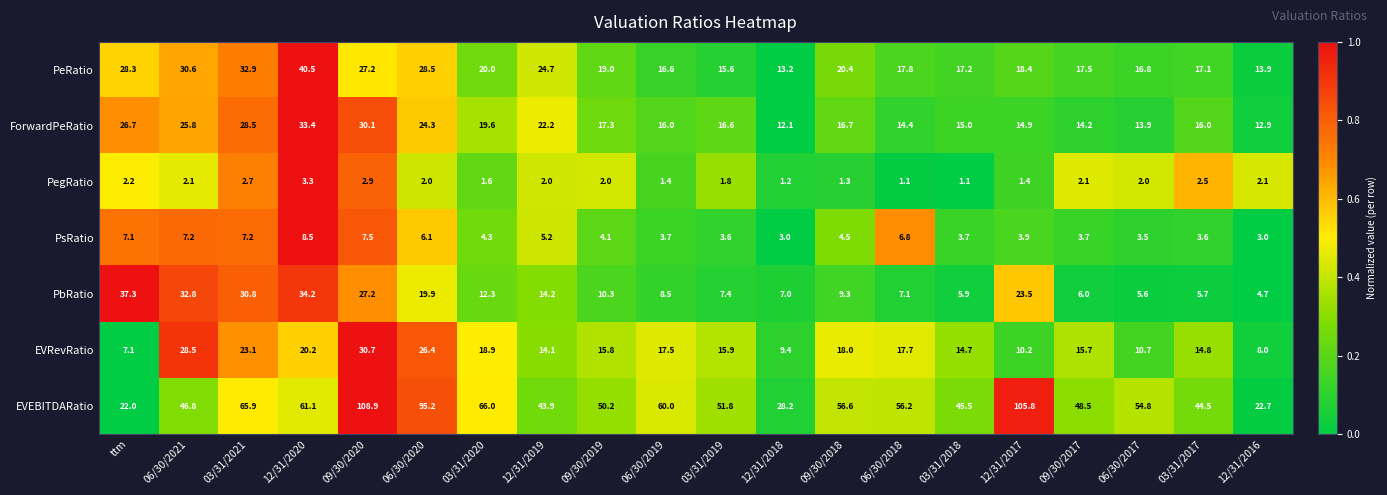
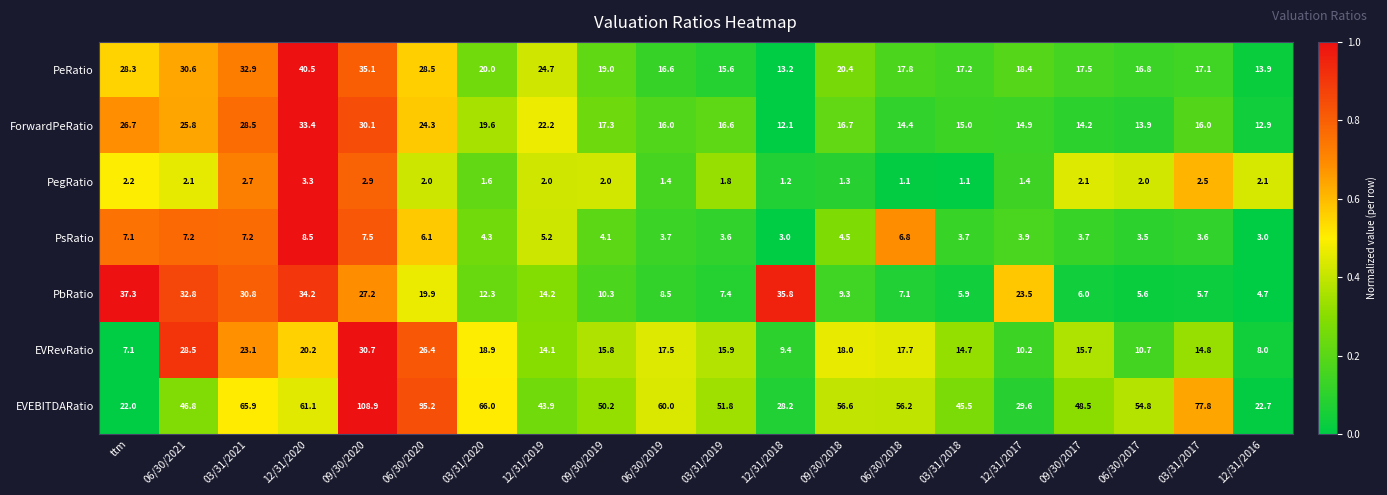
  {
    "PeRatio": {
      "ttm": 28.3,
      "06/30/2021": 30.6,
      "03/31/2021": 32.9,
      "12/31/2020": 40.5,
-     "09/30/2020": 27.2,
+     "09/30/2020": 35.1,
      "06/30/2020": 28.5,
      "03/31/2020": 20.0,
      "12/31/2019": 24.7,
      "09/30/2019": 19.0,
      "06/30/2019": 16.6,
      "03/31/2019": 15.6,
      "12/31/2018": 13.2,
      "09/30/2018": 20.4,
      "06/30/2018": 17.8,
      "03/31/2018": 17.2,
      "12/31/2017": 18.4,
      "09/30/2017": 17.5,
      "06/30/2017": 16.8,
      "03/31/2017": 17.1,
      "12/31/2016": 13.9
    },
    "ForwardPeRatio": {
      "ttm": 26.7,
      "06/30/2021": 25.8,
      "03/31/2021": 28.5,
      "12/31/2020": 33.4,
      "09/30/2020": 30.1,
      "06/30/2020": 24.3,
      "03/31/2020": 19.6,
      "12/31/2019": 22.2,
      "09/30/2019": 17.3,
      "06/30/2019": 16.0,
      "03/31/2019": 16.6,
      "12/31/2018": 12.1,
      "09/30/2018": 16.7,
      "06/30/2018": 14.4,
      "03/31/2018": 15.0,
      "12/31/2017": 14.9,
      "09/30/2017": 14.2,
      "06/30/2017": 13.9,
      "03/31/2017": 16.0,
      "12/31/2016": 12.9
    },
    "PegRatio": {
      "ttm": 2.2,
      "06/30/2021": 2.1,
      "03/31/2021": 2.7,
      "12/31/2020": 3.3,
      "09/30/2020": 2.9,
      "06/30/2020": 2.0,
      "03/31/2020": 1.6,
      "12/31/2019": 2.0,
      "09/30/2019": 2.0,
      "06/30/2019": 1.4,
      "03/31/2019": 1.8,
      "12/31/2018": 1.2,
      "09/30/2018": 1.3,
      "06/30/2018": 1.1,
      "03/31/2018": 1.1,
      "12/31/2017": 1.4,
      "09/30/2017": 2.1,
      "06/30/2017": 2.0,
      "03/31/2017": 2.5,
      "12/31/2016": 2.1
    },
    "PsRatio": {
      "ttm": 7.1,
      "06/30/2021": 7.2,
      "03/31/2021": 7.2,
      "12/31/2020": 8.5,
      "09/30/2020": 7.5,
      "06/30/2020": 6.1,
      "03/31/2020": 4.3,
      "12/31/2019": 5.2,
      "09/30/2019": 4.1,
      "06/30/2019": 3.7,
      "03/31/2019": 3.6,
      "12/31/2018": 3.0,
      "09/30/2018": 4.5,
      "06/30/2018": 6.8,
      "03/31/2018": 3.7,
      "12/31/2017": 3.9,
      "09/30/2017": 3.7,
      "06/30/2017": 3.5,
      "03/31/2017": 3.6,
      "12/31/2016": 3.0
    },
    "PbRatio": {
      "ttm": 37.3,
      "06/30/2021": 32.8,
      "03/31/2021": 30.8,
      "12/31/2020": 34.2,
      "09/30/2020": 27.2,
      "06/30/2020": 19.9,
      "03/31/2020": 12.3,
      "12/31/2019": 14.2,
      "09/30/2019": 10.3,
      "06/30/2019": 8.5,
      "03/31/2019": 7.4,
-     "12/31/2018": 7.0,
+     "12/31/2018": 35.8,
      "09/30/2018": 9.3,
      "06/30/2018": 7.1,
      "03/31/2018": 5.9,
      "12/31/2017": 23.5,
      "09/30/2017": 6.0,
      "06/30/2017": 5.6,
      "03/31/2017": 5.7,
      "12/31/2016": 4.7
    },
    "EVRevRatio": {
      "ttm": 7.1,
      "06/30/2021": 28.5,
      "03/31/2021": 23.1,
      "12/31/2020": 20.2,
      "09/30/2020": 30.7,
      "06/30/2020": 26.4,
      "03/31/2020": 18.9,
      "12/31/2019": 14.1,
      "09/30/2019": 15.8,
      "06/30/2019": 17.5,
      "03/31/2019": 15.9,
      "12/31/2018": 9.4,
      "09/30/2018": 18.0,
      "06/30/2018": 17.7,
      "03/31/2018": 14.7,
      "12/31/2017": 10.2,
      "09/30/2017": 15.7,
      "06/30/2017": 10.7,
      "03/31/2017": 14.8,
      "12/31/2016": 8.0
    },
    "EVEBITDARatio": {
      "ttm": 22.0,
      "06/30/2021": 46.8,
      "03/31/2021": 65.9,
      "12/31/2020": 61.1,
      "09/30/2020": 108.9,
      "06/30/2020": 95.2,
      "03/31/2020": 66.0,
      "12/31/2019": 43.9,
      "09/30/2019": 50.2,
      "06/30/2019": 60.0,
      "03/31/2019": 51.8,
      "12/31/2018": 28.2,
      "09/30/2018": 56.6,
      "06/30/2018": 56.2,
      "03/31/2018": 45.5,
-     "12/31/2017": 105.8,
+     "12/31/2017": 29.6,
      "09/30/2017": 48.5,
      "06/30/2017": 54.8,
-     "03/31/2017": 44.5,
+     "03/31/2017": 77.8,
      "12/31/2016": 22.7
    }
  }
